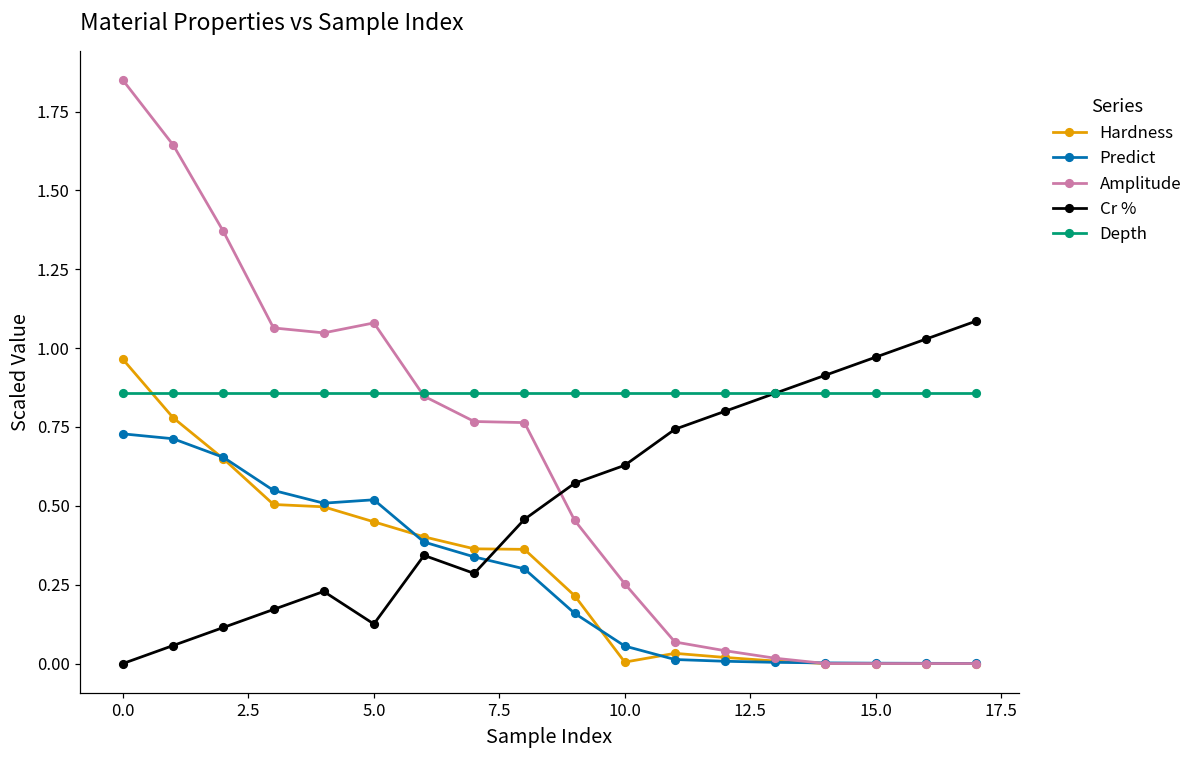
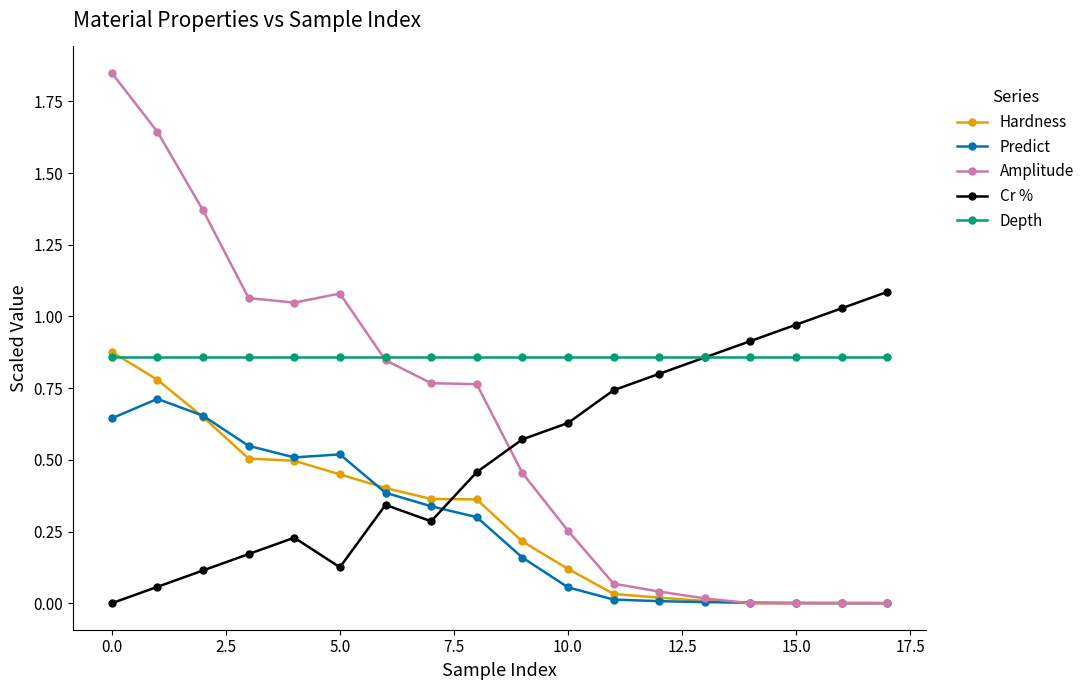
  {
    "Hardness": {
-     "0.0": 0.96,
+     "0.0": 0.88,
      "5.0": 0.45,
-     "10.0": 0.00
+     "10.0": 0.12
    },
    "Predict": {
-     "0.0": 0.73,
+     "0.0": 0.64,
      "5.0": 0.52,
      "10.0": 0.06
    },
    "Amplitude": {
      "0.0": 1.85,
      "5.0": 1.08,
      "10.0": 0.25
    },
    "Cr %": {
      "0.0": 0.00,
      "5.0": 0.13,
      "10.0": 0.63,
      "15.0": 0.97
    },
    "Depth": {
      "0.0": 0.86,
      "5.0": 0.86,
      "10.0": 0.86,
      "15.0": 0.86
    }
  }
